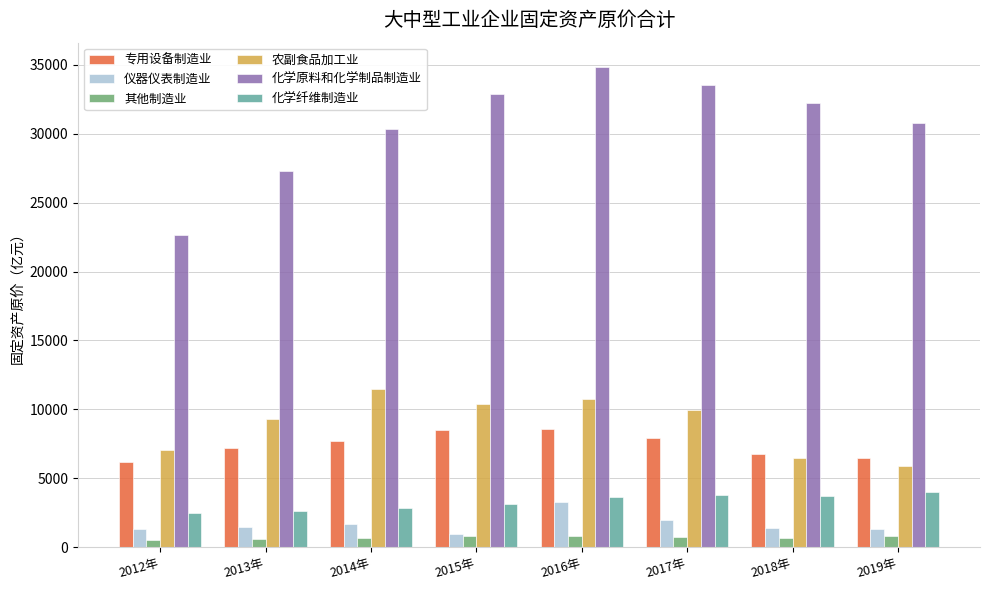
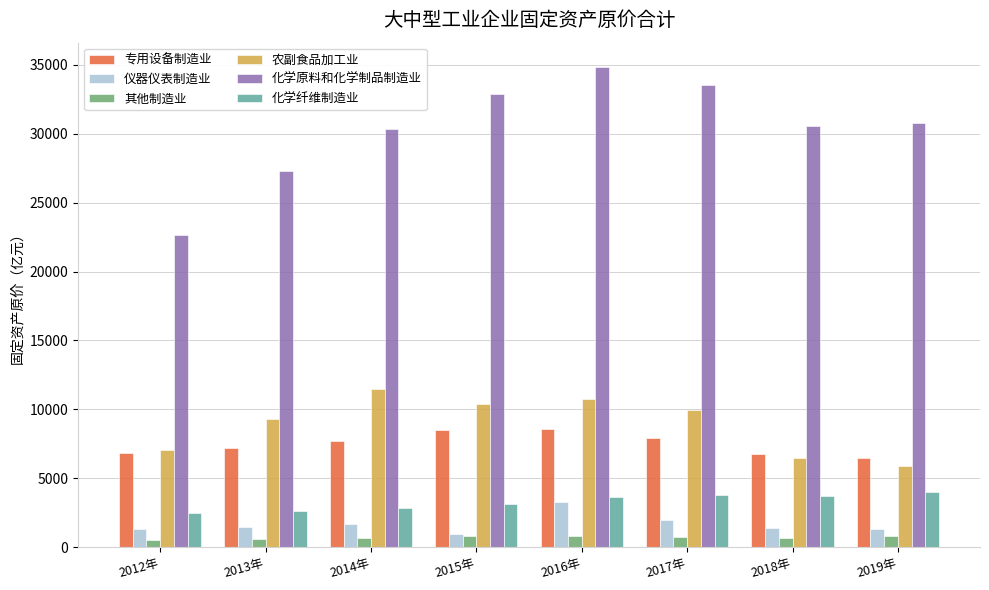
  {
    "专用设备制造业": {
-     "2012年": 6200,
+     "2012年": 6900,
      "2013年": 7200,
      "2014年": 7700,
      "2015年": 8500,
      "2016年": 8600,
      "2017年": 8000,
      "2018年": 6800,
      "2019年": 6500
    },
    "仪器仪表制造业": {
      "2012年": 1300,
      "2013年": 1500,
      "2014年": 1700,
      "2015年": 1000,
      "2016年": 3300,
      "2017年": 2000,
      "2018年": 1400,
      "2019年": 1300
    },
    "农副食品加工业": {
      "2012年": 7000,
      "2013年": 9300,
      "2014年": 11500,
      "2015年": 10400,
      "2016年": 10800,
      "2017年": 10000,
      "2018年": 6500,
      "2019年": 5900
    },
    "化学原料和化学制品制造业": {
      "2012年": 22700,
      "2013年": 27300,
      "2014年": 30400,
      "2015年": 32900,
      "2016年": 34900,
      "2017年": 33600,
-     "2018年": 32200,
+     "2018年": 30500,
      "2019年": 30800
    }
  }
